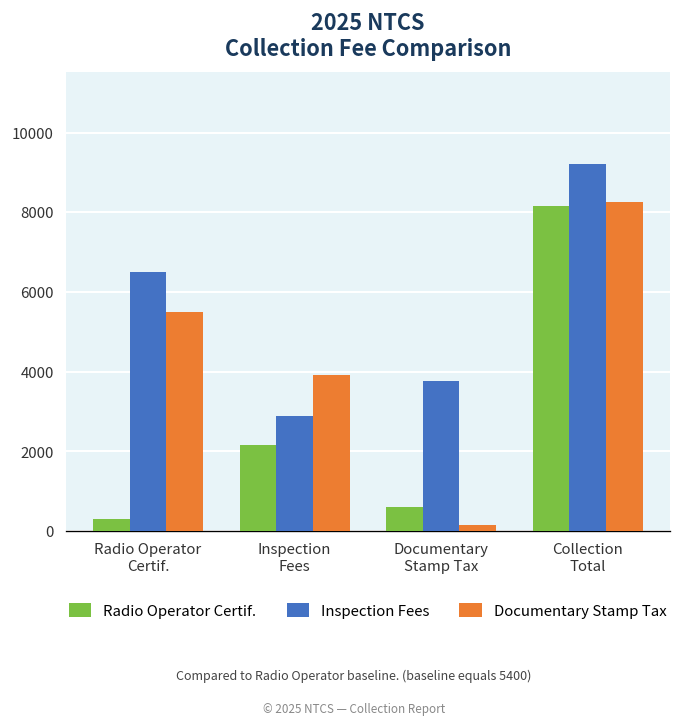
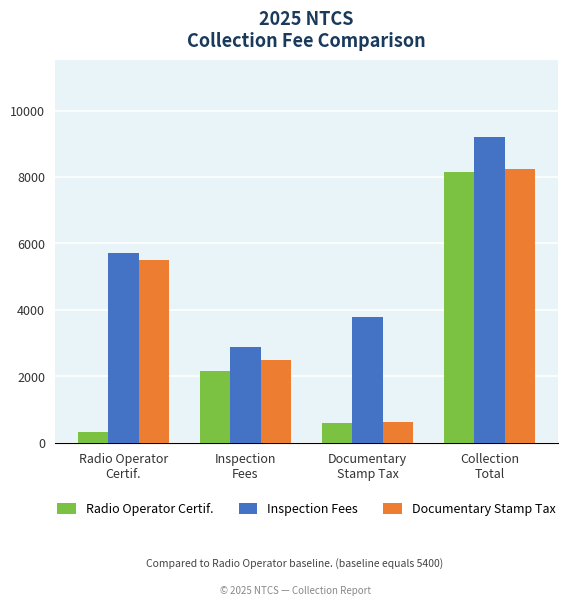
  {
    "Radio Operator Certif.": {
      "Radio Operator Certif.": 300,
      "Inspection Fees": 2200,
      "Documentary Stamp Tax": 600,
      "Collection Total": 8200
    },
    "Inspection Fees": {
-     "Radio Operator Certif.": 6500,
+     "Radio Operator Certif.": 5700,
      "Inspection Fees": 2900,
      "Documentary Stamp Tax": 3800,
      "Collection Total": 9200
    },
    "Documentary Stamp Tax": {
      "Radio Operator Certif.": 5500,
-     "Inspection Fees": 3900,
-     "Documentary Stamp Tax": 100,
+     "Inspection Fees": 2500,
+     "Documentary Stamp Tax": 600,
      "Collection Total": 8300
    }
  }
